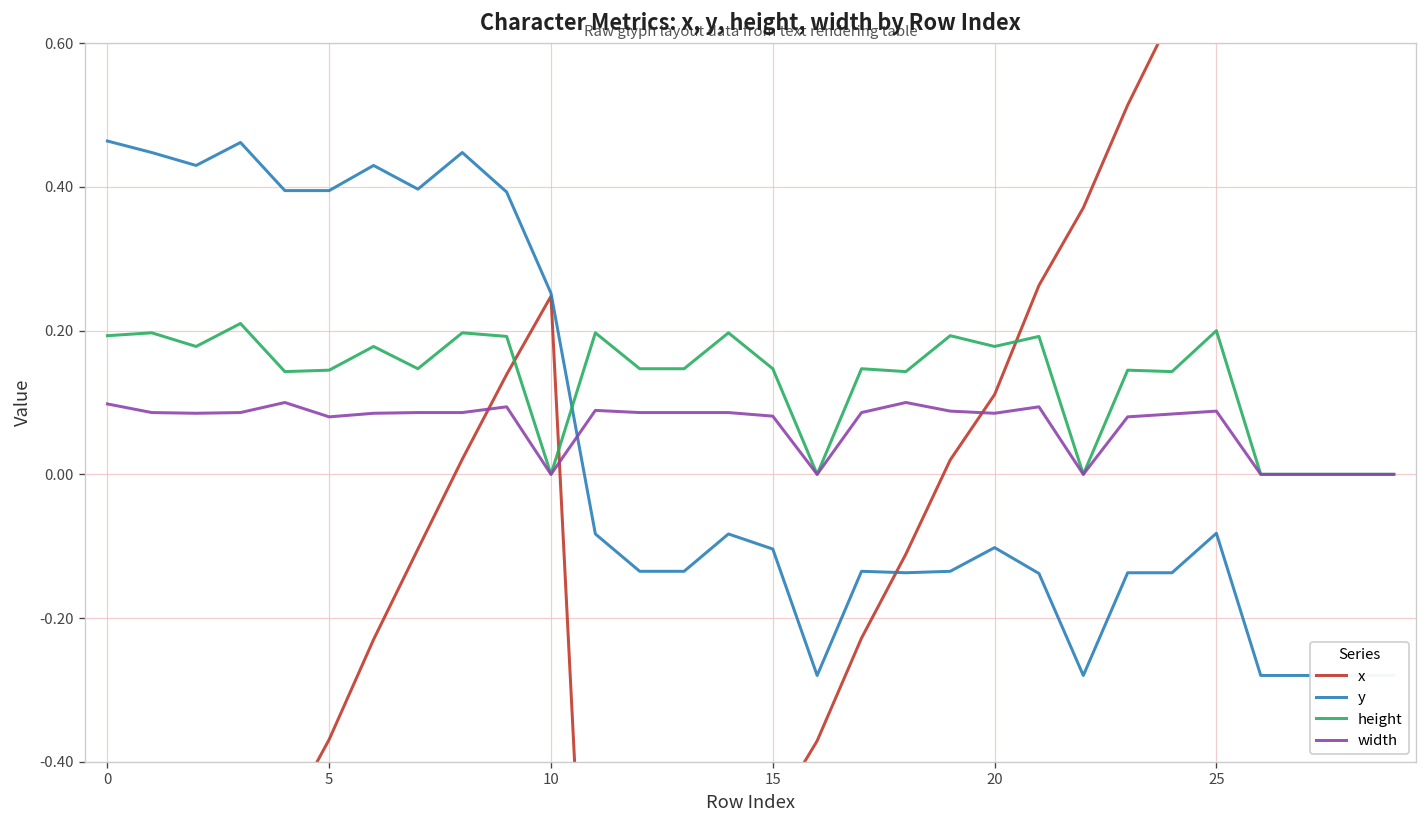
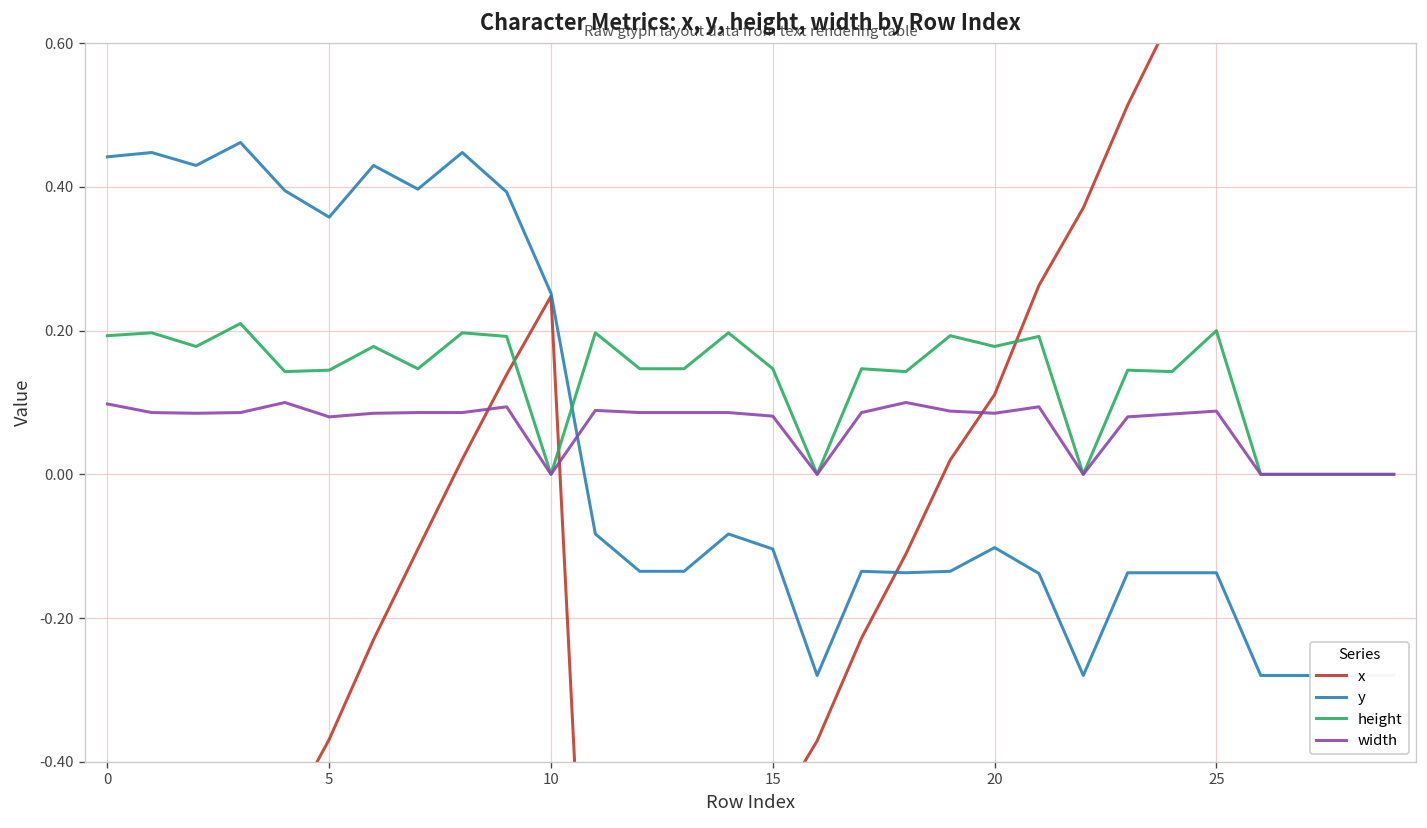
  {
    "x": {
      "5": -0.37,
      "20": 0.11
    },
    "y": {
-     "0": 0.46,
-     "5": 0.40,
+     "0": 0.44,
+     "5": 0.36,
      "15": -0.10,
      "20": -0.10,
-     "25": -0.08
+     "25": -0.14
    },
    "height": {
      "0": 0.19,
      "5": 0.15,
      "15": 0.15,
      "20": 0.18,
      "25": 0.20
    },
    "width": {
      "0": 0.10,
      "5": 0.08,
      "15": 0.08,
      "20": 0.09,
      "25": 0.09
    }
  }
